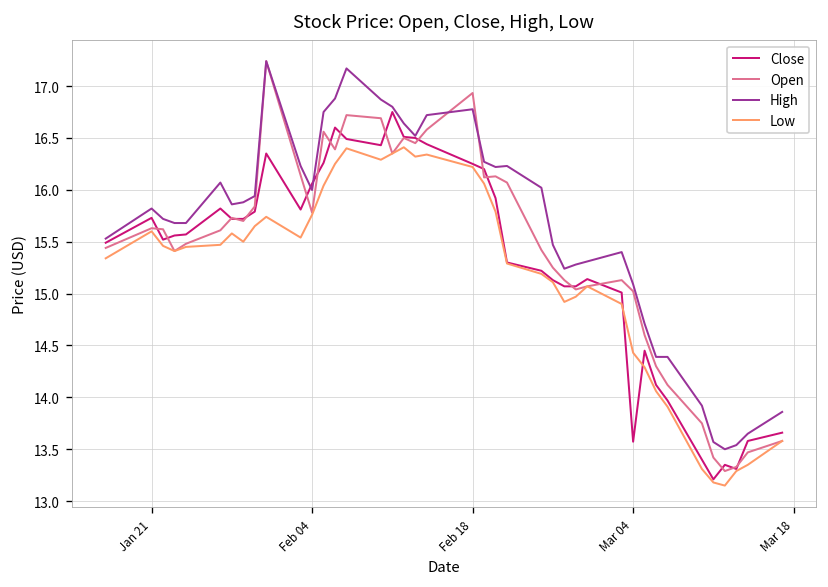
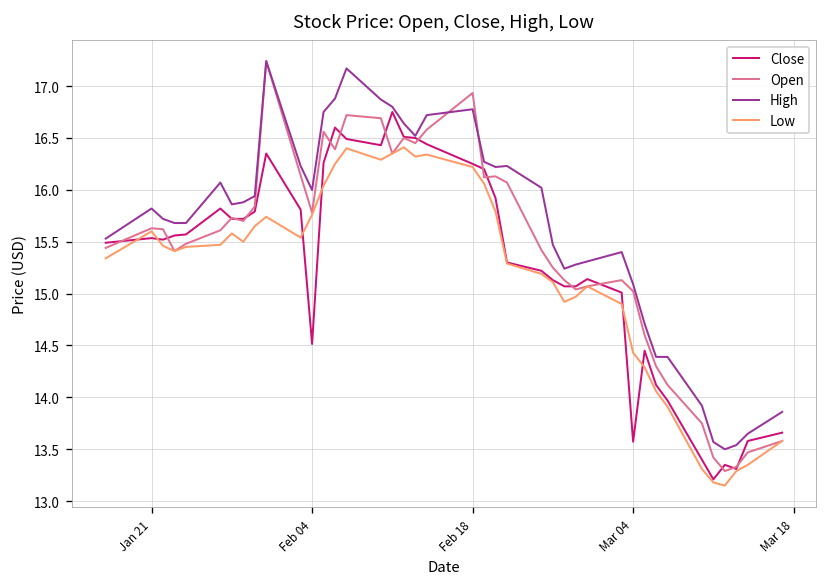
  {
    "Close": {
-     "Jan 21": 15.7,
-     "Feb 04": 16.1,
+     "Jan 21": 15.5,
+     "Feb 04": 14.5,
      "Feb 18": 16.3,
      "Mar 04": 13.6
    },
    "Open": {
      "Jan 21": 15.6,
      "Feb 18": 16.9,
      "Mar 04": 15.0
    },
    "High": {
      "Jan 21": 15.8,
      "Feb 04": 16.0,
      "Feb 18": 16.8,
      "Mar 04": 15.1
    },
    "Low": {
      "Jan 21": 15.6,
      "Feb 18": 16.2,
      "Mar 04": 14.4
    }
  }
